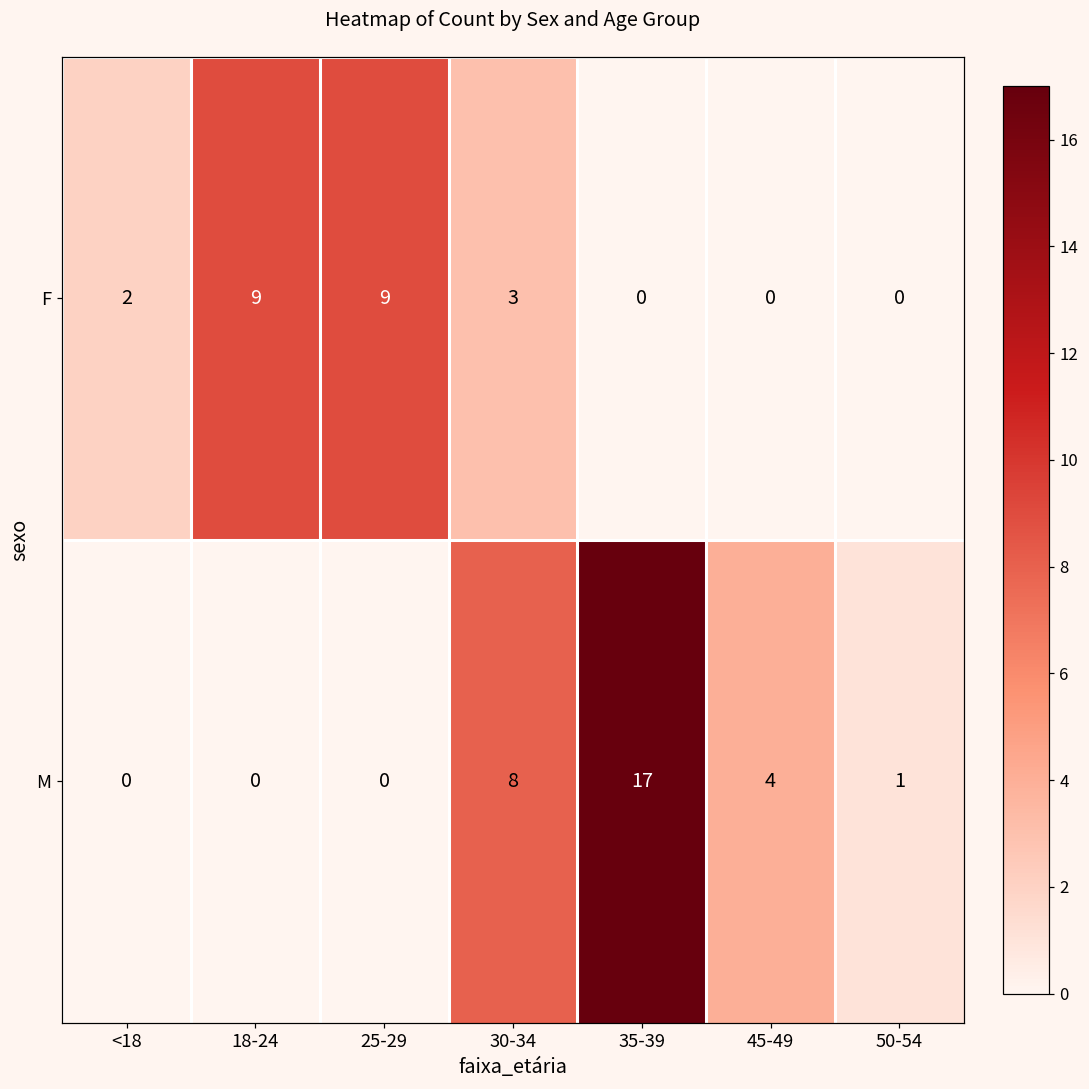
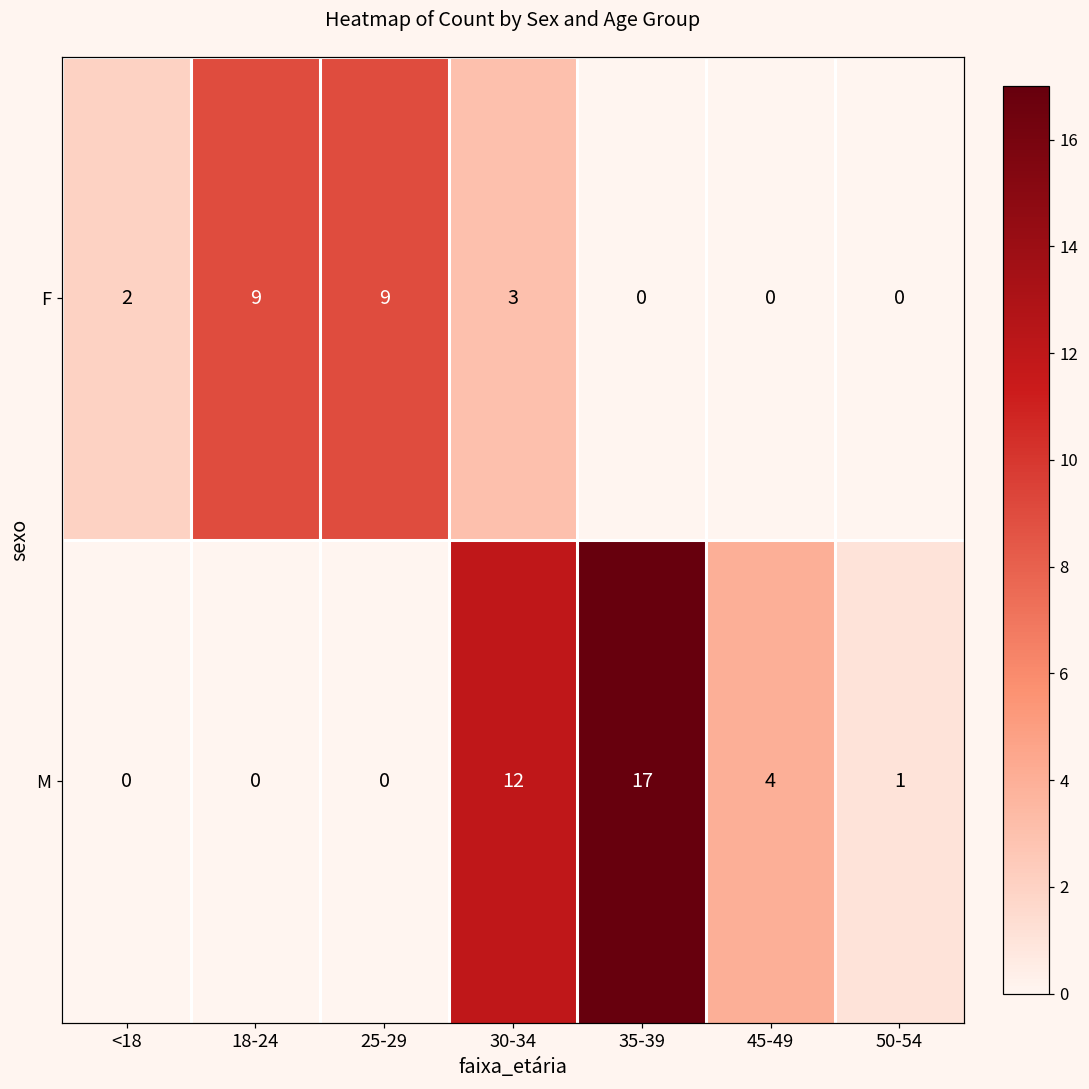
  {
    "F": {
      "<18": 2,
      "18-24": 9,
      "25-29": 9,
      "30-34": 3,
      "35-39": 0,
      "45-49": 0,
      "50-54": 0
    },
    "M": {
      "<18": 0,
      "18-24": 0,
      "25-29": 0,
-     "30-34": 8,
+     "30-34": 12,
      "35-39": 17,
      "45-49": 4,
      "50-54": 1
    }
  }
